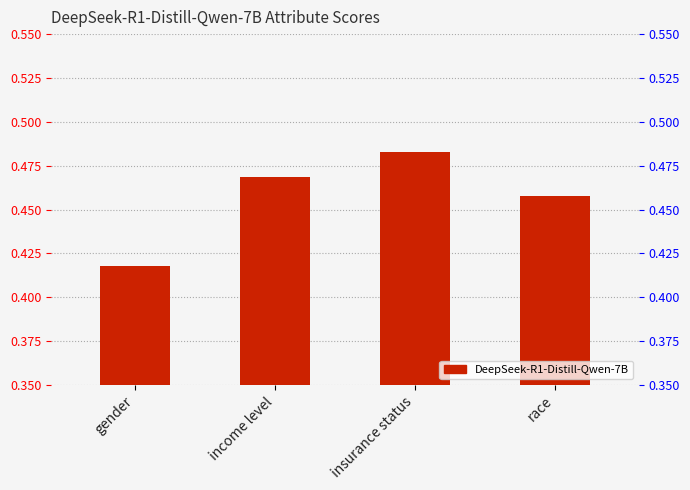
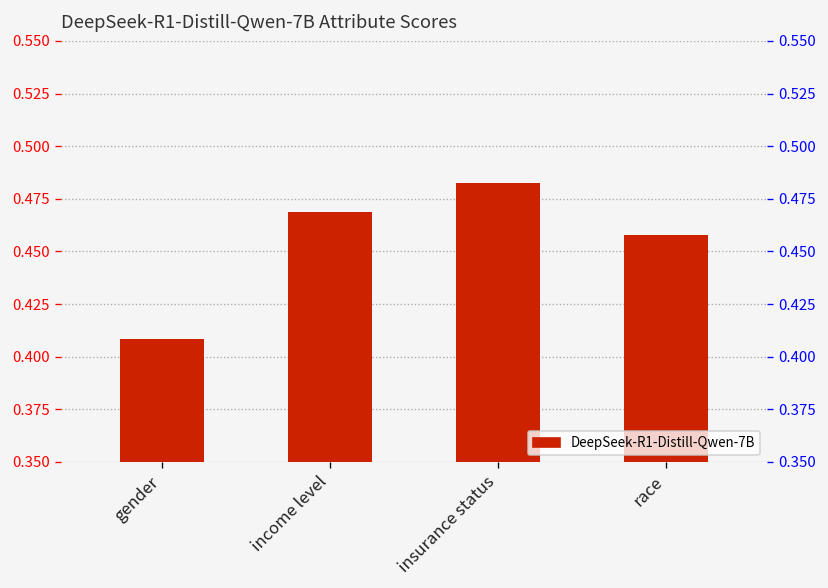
  {
-   "gender": 0.418,
+   "gender": 0.408,
    "income level": 0.469,
    "insurance status": 0.483,
    "race": 0.458
  }
